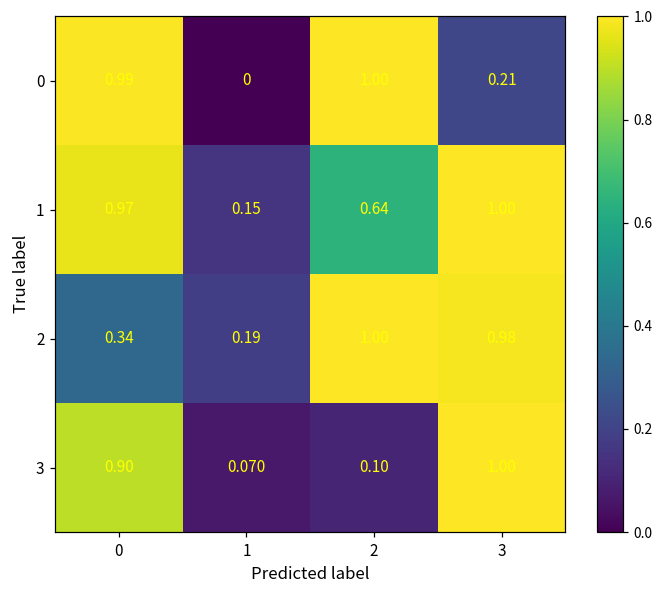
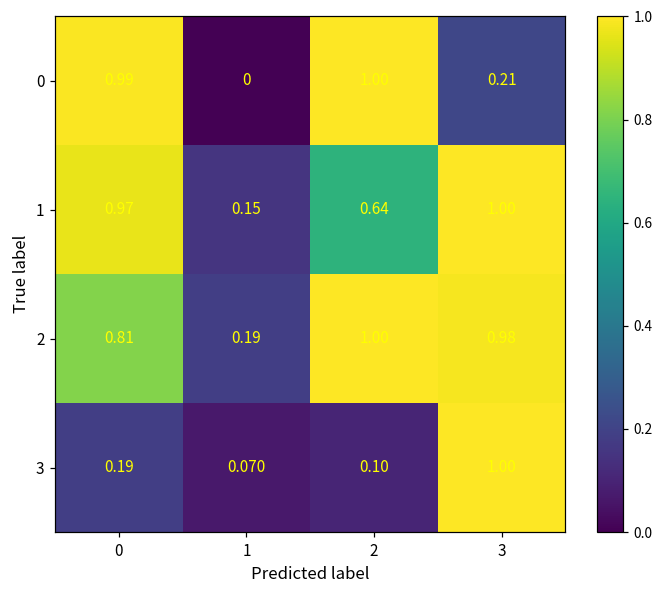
  {
    "0": {
      "1": 0,
      "3": 0.21
    },
    "1": {
      "1": 0.15,
      "2": 0.64
    },
    "2": {
-     "0": 0.34,
+     "0": 0.81,
      "1": 0.19
    },
    "3": {
-     "0": 0.90,
+     "0": 0.19,
      "1": 0.070,
      "2": 0.10
    }
  }
